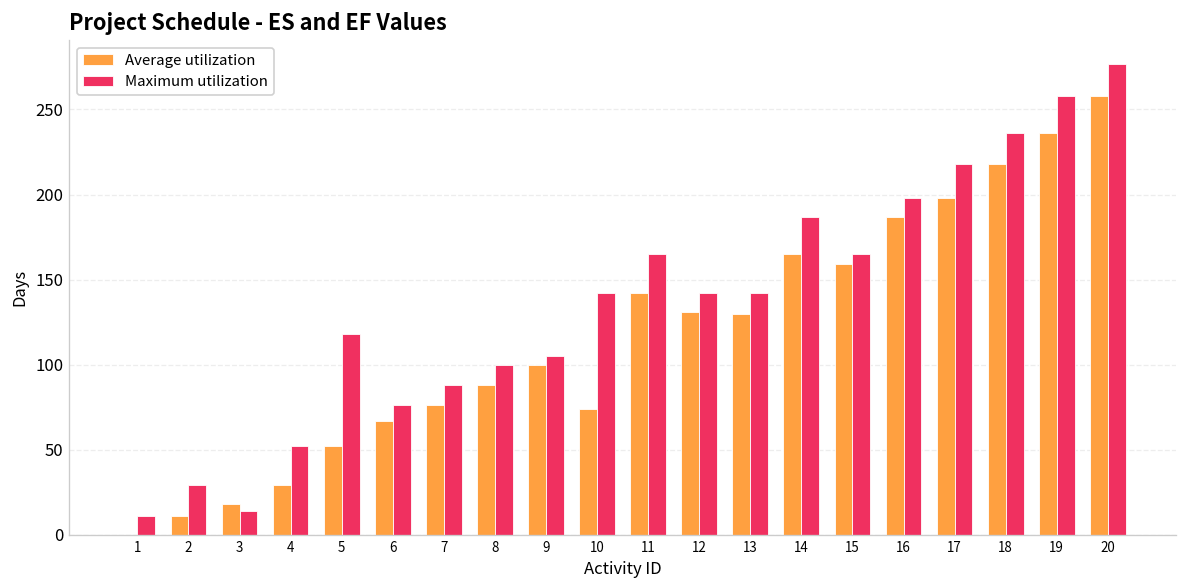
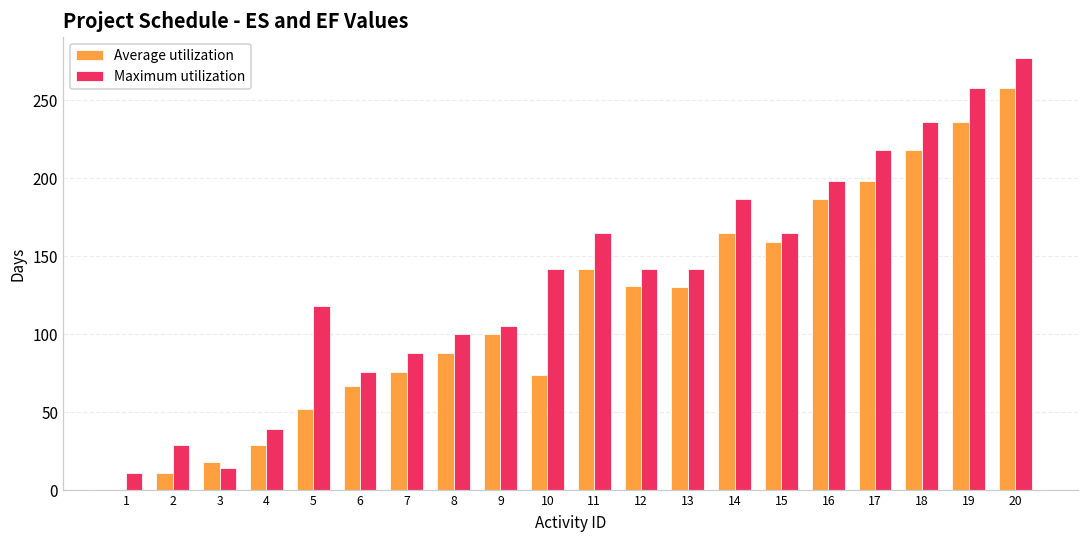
  {
    "Average utilization": {
      "1": 0,
      "2": 11,
      "3": 18,
      "4": 29,
      "5": 52,
      "6": 67,
      "7": 76,
      "8": 88,
      "9": 100,
      "10": 74,
      "11": 142,
      "12": 131,
      "13": 130,
      "14": 165,
      "15": 159,
      "16": 187,
      "17": 198,
      "18": 218,
      "19": 236,
      "20": 258
    },
    "Maximum utilization": {
      "1": 11,
      "2": 29,
      "3": 14,
-     "4": 52,
+     "4": 39,
      "5": 118,
      "6": 76,
      "7": 88,
      "8": 100,
      "9": 105,
      "10": 142,
      "11": 165,
      "12": 142,
      "13": 142,
      "14": 187,
      "15": 165,
      "16": 198,
      "17": 218,
      "18": 236,
      "19": 258,
      "20": 277
    }
  }
